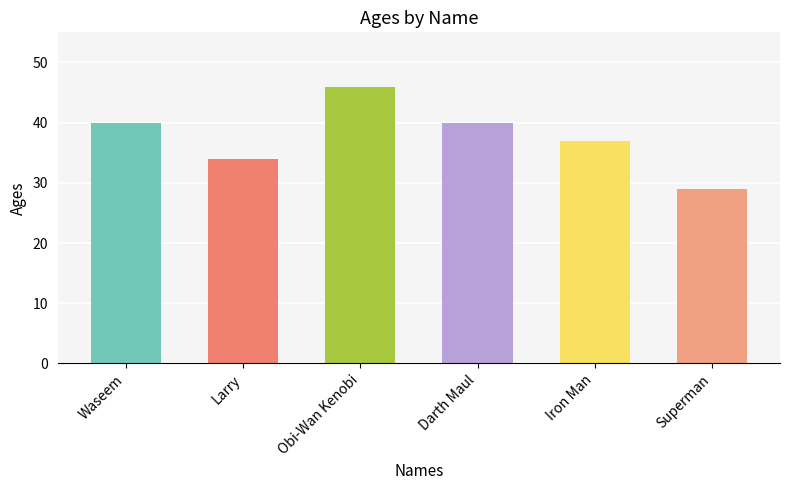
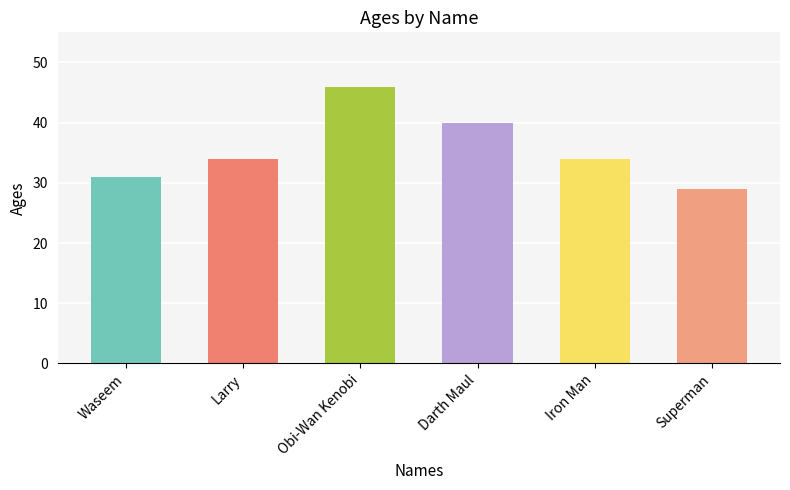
  {
-   "Waseem": 40,
+   "Waseem": 31,
    "Larry": 34,
    "Obi-Wan Kenobi": 46,
    "Darth Maul": 40,
-   "Iron Man": 37,
+   "Iron Man": 34,
    "Superman": 29
  }
